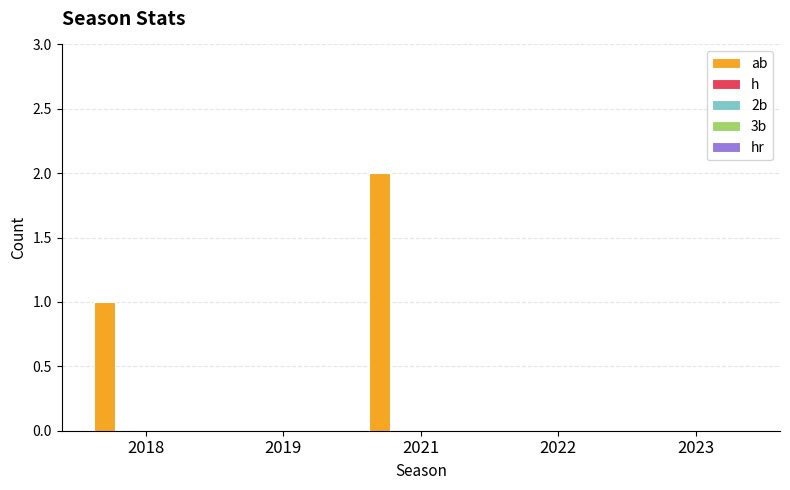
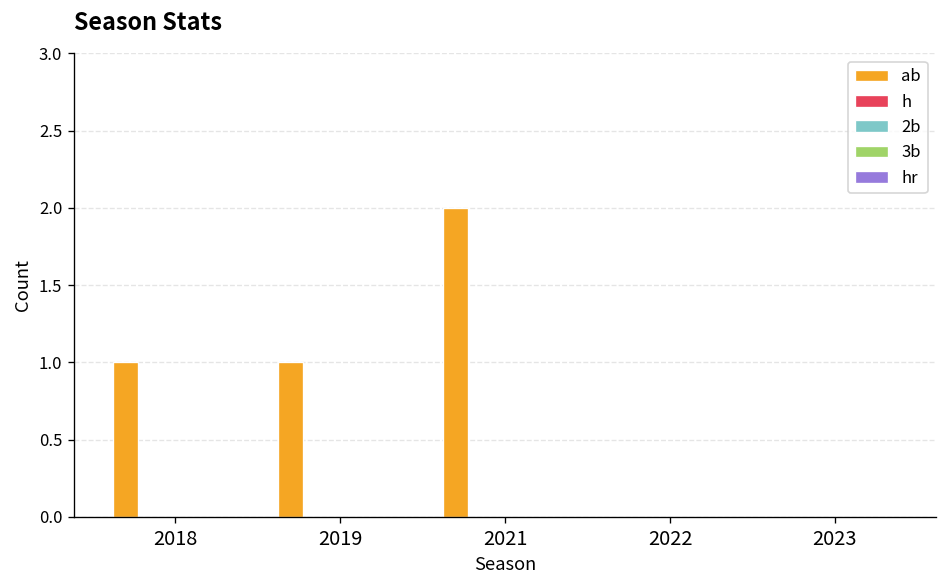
  {
    "ab": {
      "2018": 1,
-     "2019": 0,
+     "2019": 1,
      "2021": 2,
      "2022": 0,
      "2023": 0
    },
    "h": {
      "2018": 0,
      "2019": 0,
      "2021": 0,
      "2022": 0,
      "2023": 0
    },
    "2b": {
      "2018": 0,
      "2019": 0,
      "2021": 0,
      "2022": 0,
      "2023": 0
    },
    "3b": {
      "2018": 0,
      "2019": 0,
      "2021": 0,
      "2022": 0,
      "2023": 0
    },
    "hr": {
      "2018": 0,
      "2019": 0,
      "2021": 0,
      "2022": 0,
      "2023": 0
    }
  }
